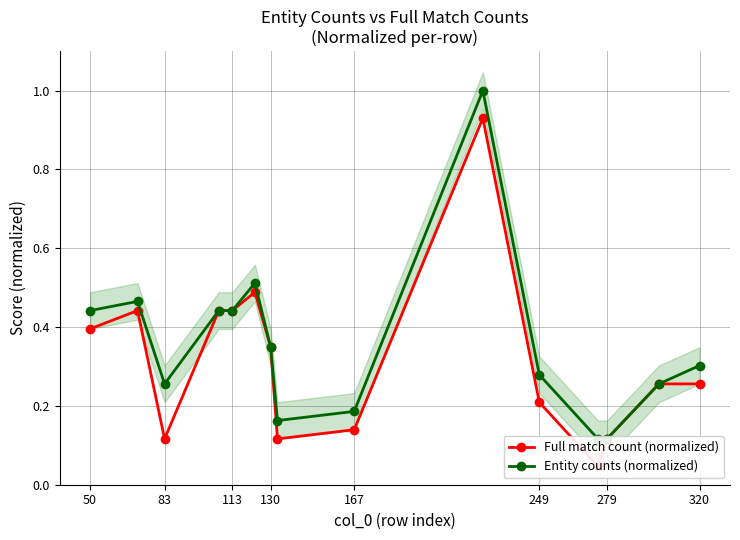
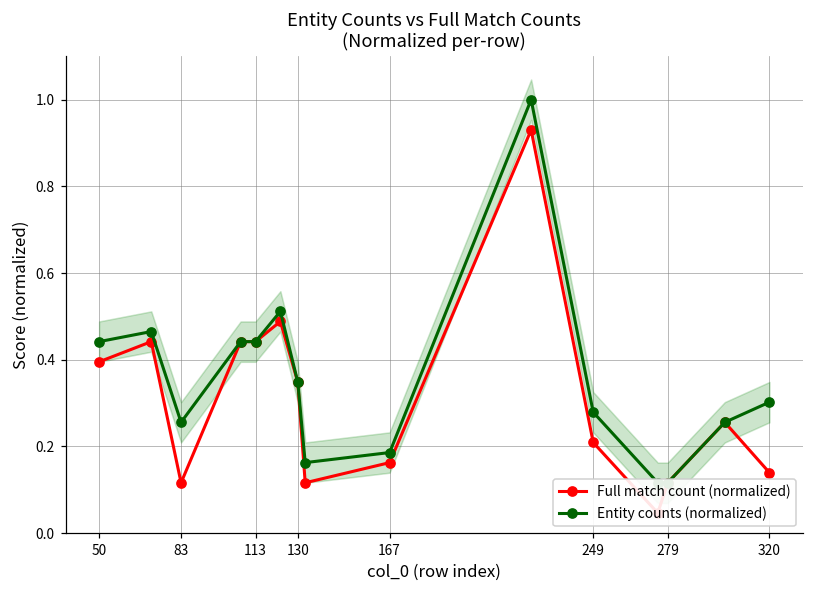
  {
    "Full match count (normalized)": {
      "50": 0.40,
      "83": 0.12,
-     "167": 0.14,
+     "167": 0.16,
      "249": 0.21,
-     "320": 0.26
+     "320": 0.14
    }
  }
